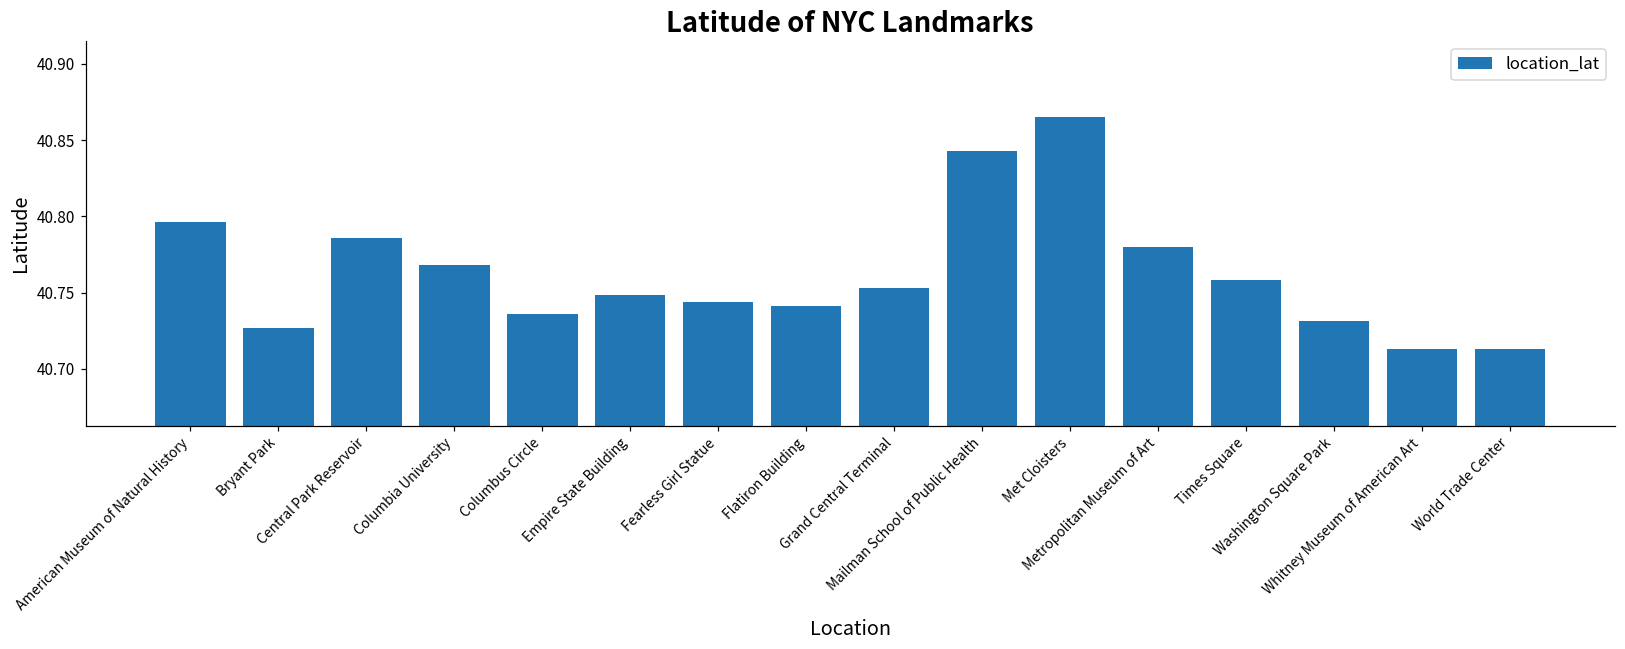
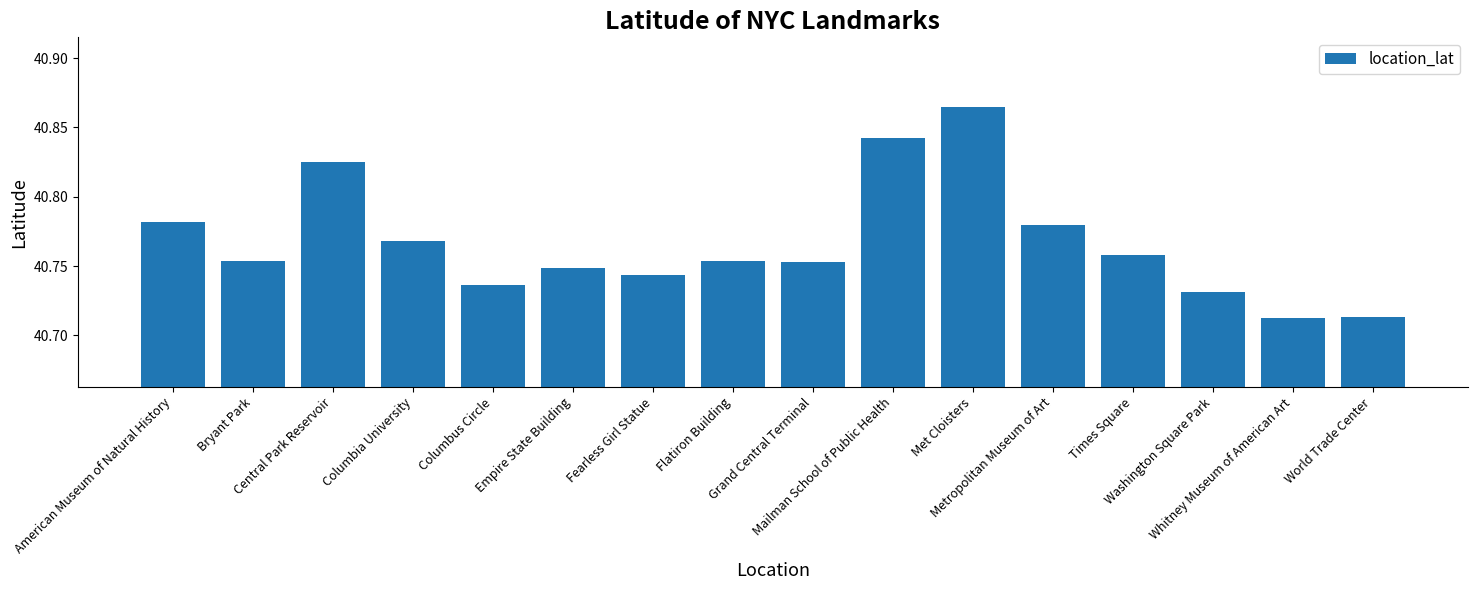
  {
-   "American Museum of Natural History": 40.796,
-   "Bryant Park": 40.727,
-   "Central Park Reservoir": 40.786,
+   "American Museum of Natural History": 40.781,
+   "Bryant Park": 40.754,
+   "Central Park Reservoir": 40.825,
    "Columbia University": 40.768,
    "Columbus Circle": 40.736,
    "Empire State Building": 40.749,
    "Fearless Girl Statue": 40.744,
-   "Flatiron Building": 40.741,
+   "Flatiron Building": 40.754,
    "Grand Central Terminal": 40.753,
    "Mailman School of Public Health": 40.843,
    "Met Cloisters": 40.865,
    "Metropolitan Museum of Art": 40.780,
    "Times Square": 40.758,
    "Washington Square Park": 40.731,
    "Whitney Museum of American Art": 40.713,
    "World Trade Center": 40.713
  }
